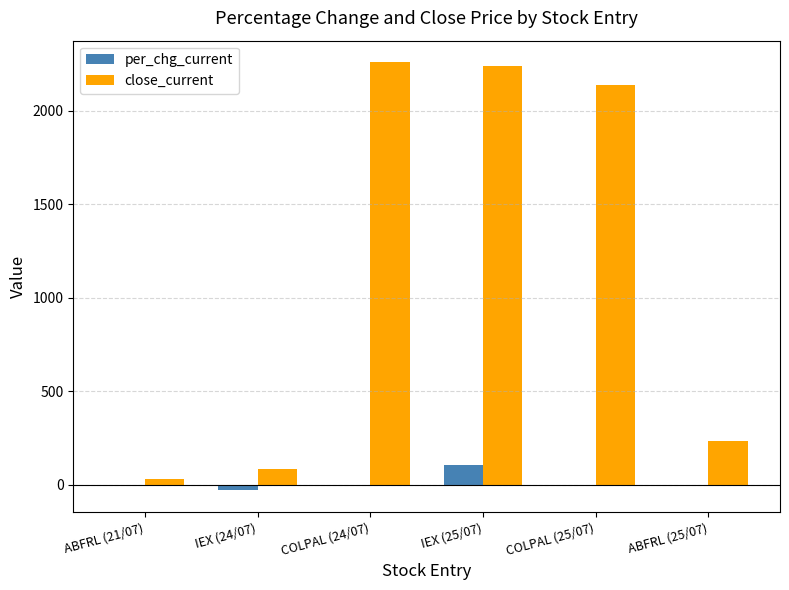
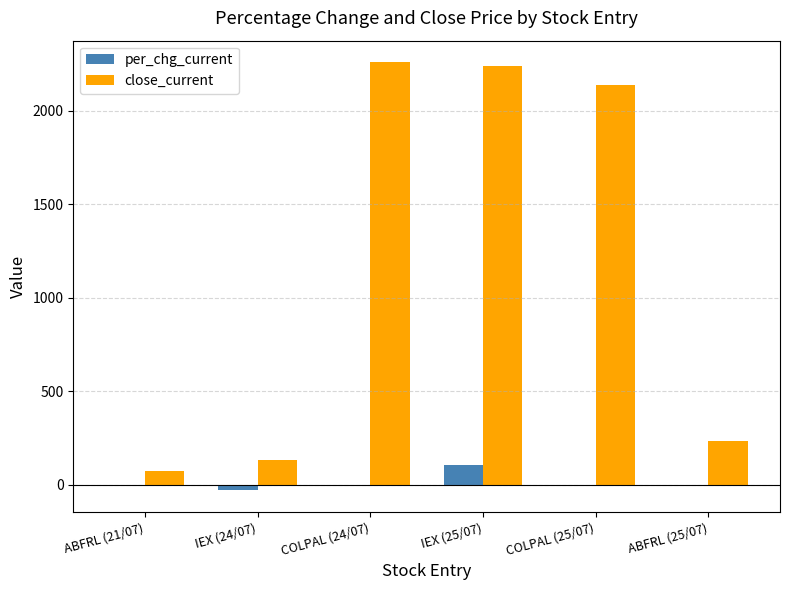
  {
    "per_chg_current": {
      "IEX (24/07)": -30,
      "IEX (25/07)": 110
    },
    "close_current": {
-     "ABFRL (21/07)": 30,
-     "IEX (24/07)": 90,
+     "ABFRL (21/07)": 80,
+     "IEX (24/07)": 130,
      "COLPAL (24/07)": 2260,
      "IEX (25/07)": 2240,
      "COLPAL (25/07)": 2140,
      "ABFRL (25/07)": 240
    }
  }
